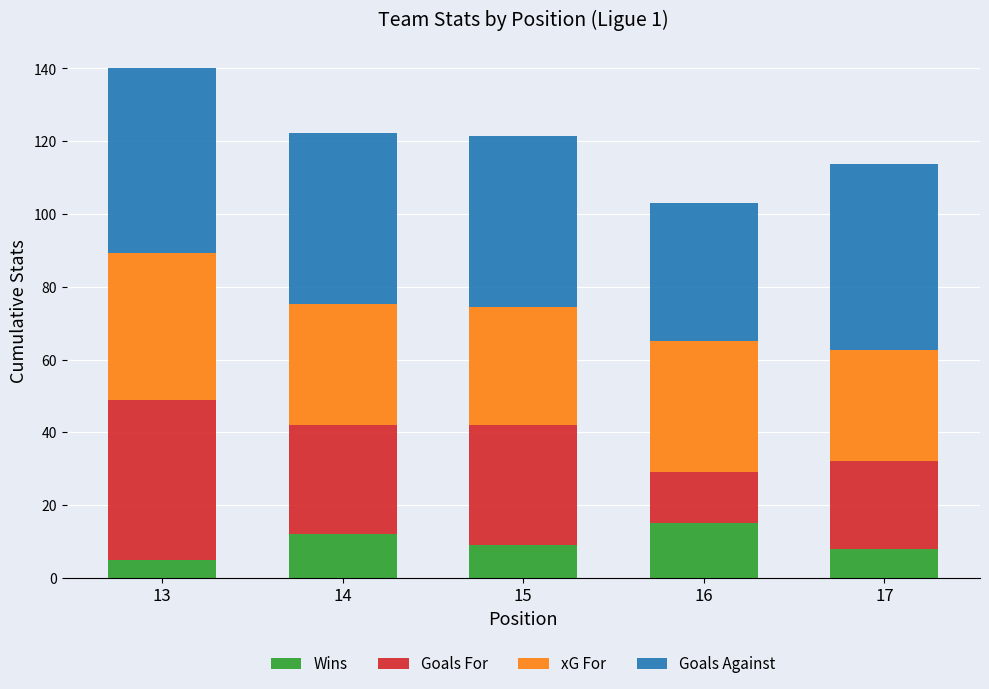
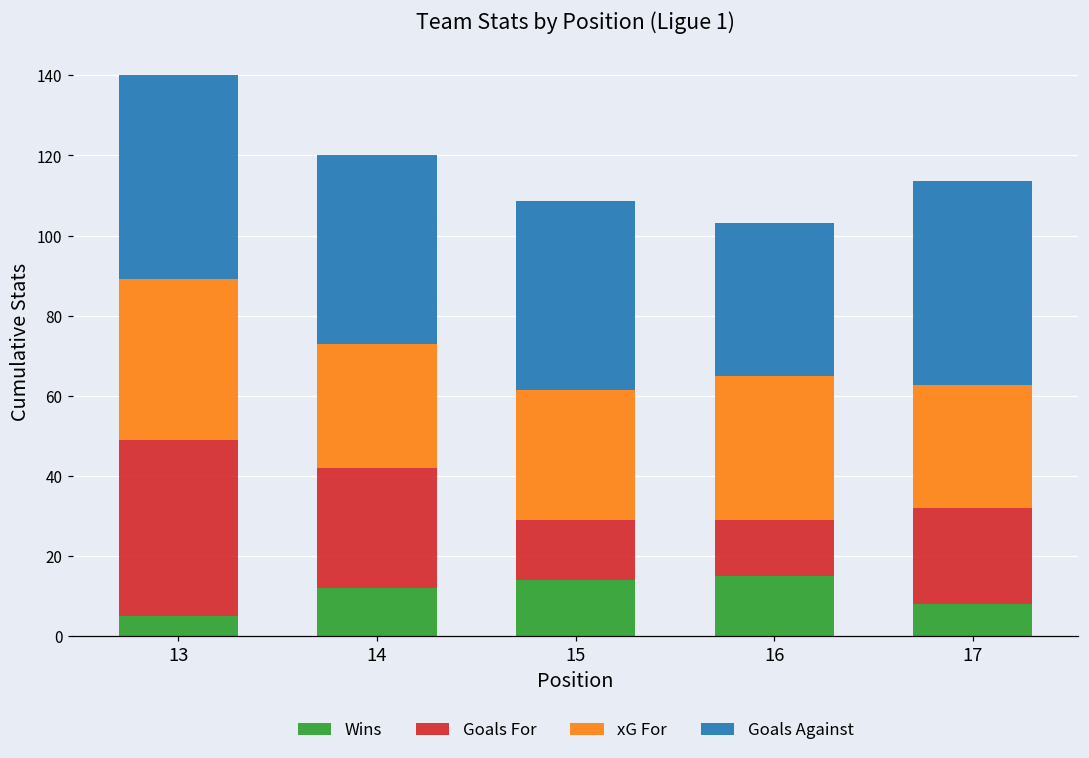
  {
    "Wins": {
      "13": 5,
      "14": 12,
-     "15": 9,
+     "15": 14,
      "16": 15,
      "17": 8
    },
    "Goals For": {
      "13": 44,
      "14": 30,
-     "15": 33,
+     "15": 15,
      "16": 14,
      "17": 24
    },
    "xG For": {
      "13": 40,
-     "14": 33,
+     "14": 31,
      "15": 33,
      "16": 36,
      "17": 31
    },
    "Goals Against": {
      "13": 51,
      "14": 47,
      "15": 47,
      "16": 38,
      "17": 51
    }
  }
